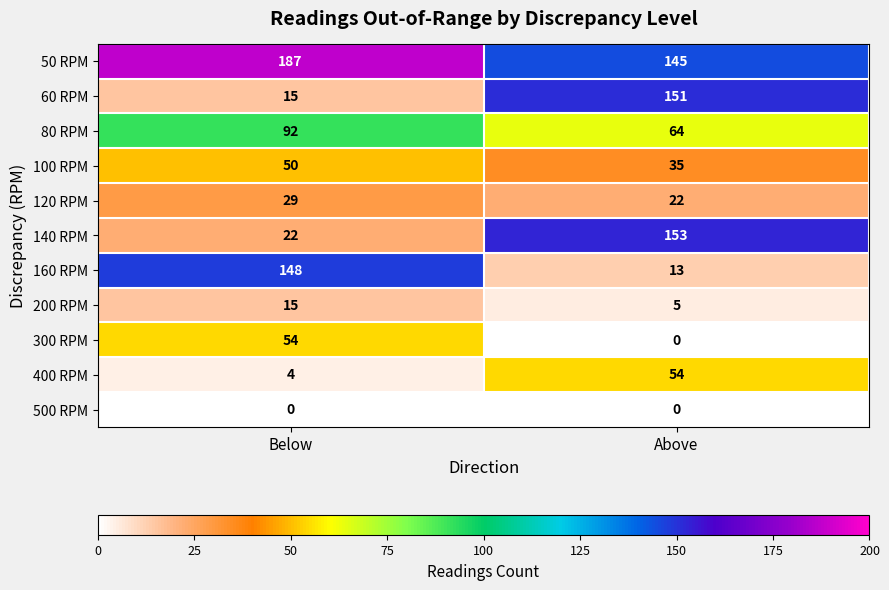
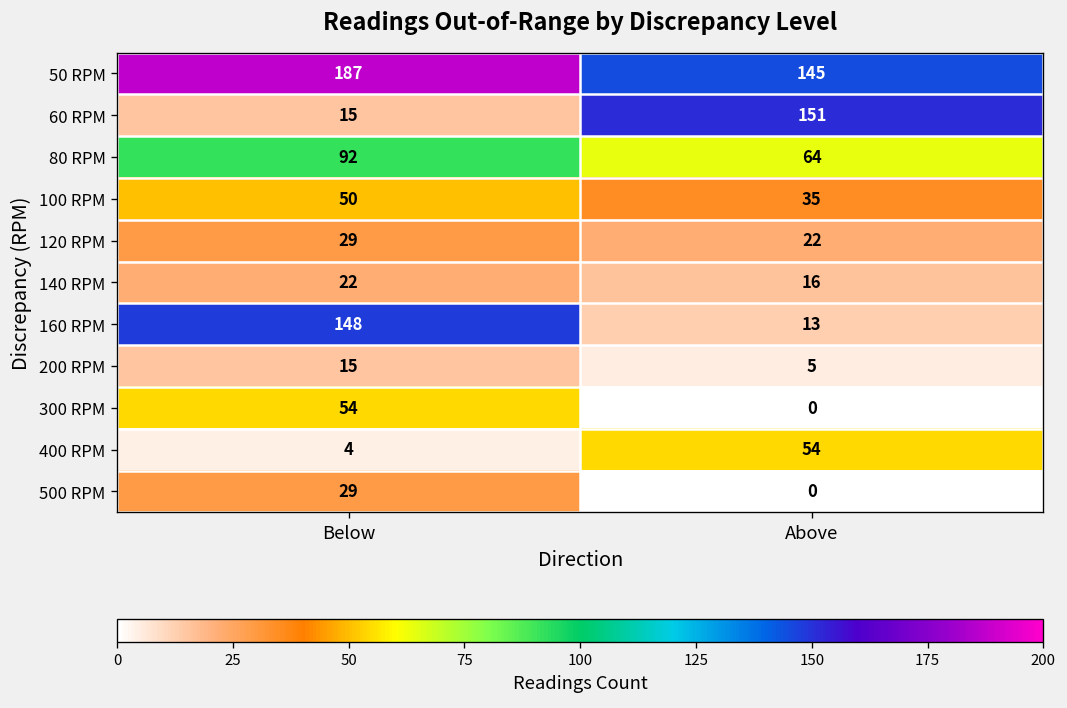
  {
    "50 RPM": {
      "Below": 187,
      "Above": 145
    },
    "60 RPM": {
      "Below": 15,
      "Above": 151
    },
    "80 RPM": {
      "Below": 92,
      "Above": 64
    },
    "100 RPM": {
      "Below": 50,
      "Above": 35
    },
    "120 RPM": {
      "Below": 29,
      "Above": 22
    },
    "140 RPM": {
      "Below": 22,
-     "Above": 153
+     "Above": 16
    },
    "160 RPM": {
      "Below": 148,
      "Above": 13
    },
    "200 RPM": {
      "Below": 15,
      "Above": 5
    },
    "300 RPM": {
      "Below": 54,
      "Above": 0
    },
    "400 RPM": {
      "Below": 4,
      "Above": 54
    },
    "500 RPM": {
-     "Below": 0,
+     "Below": 29,
      "Above": 0
    }
  }
